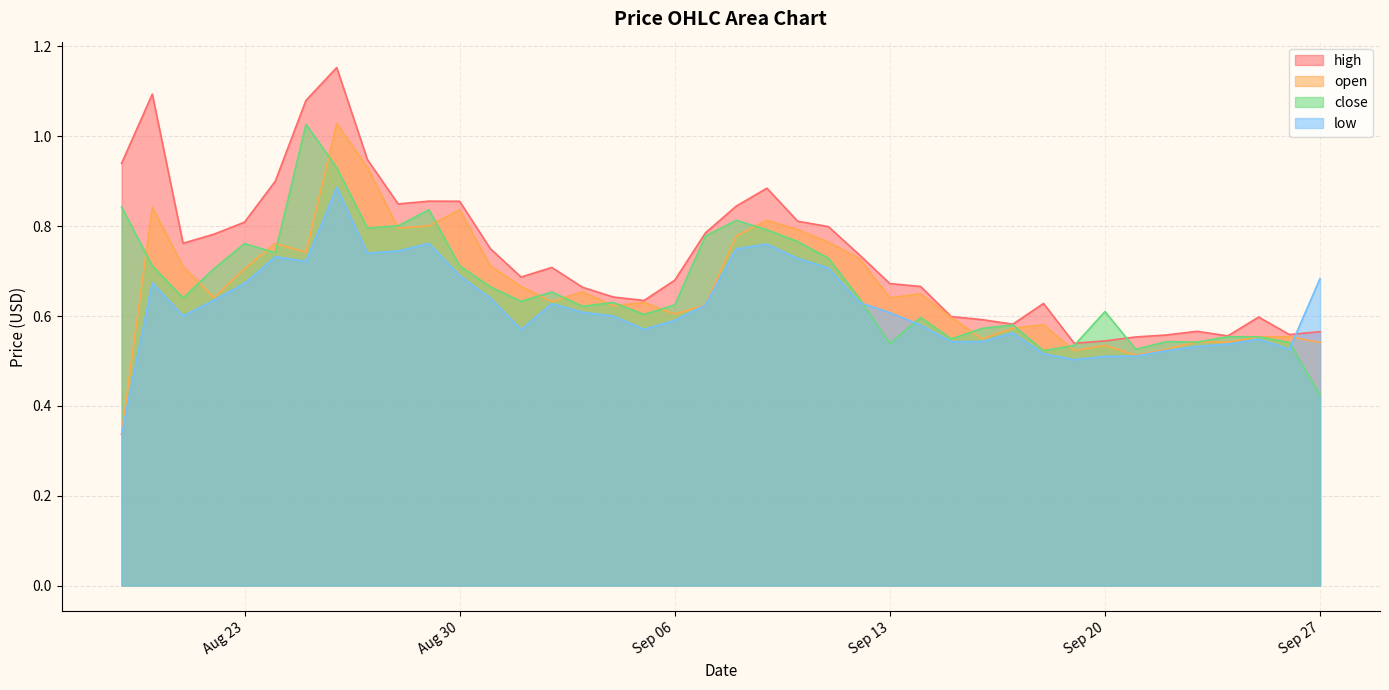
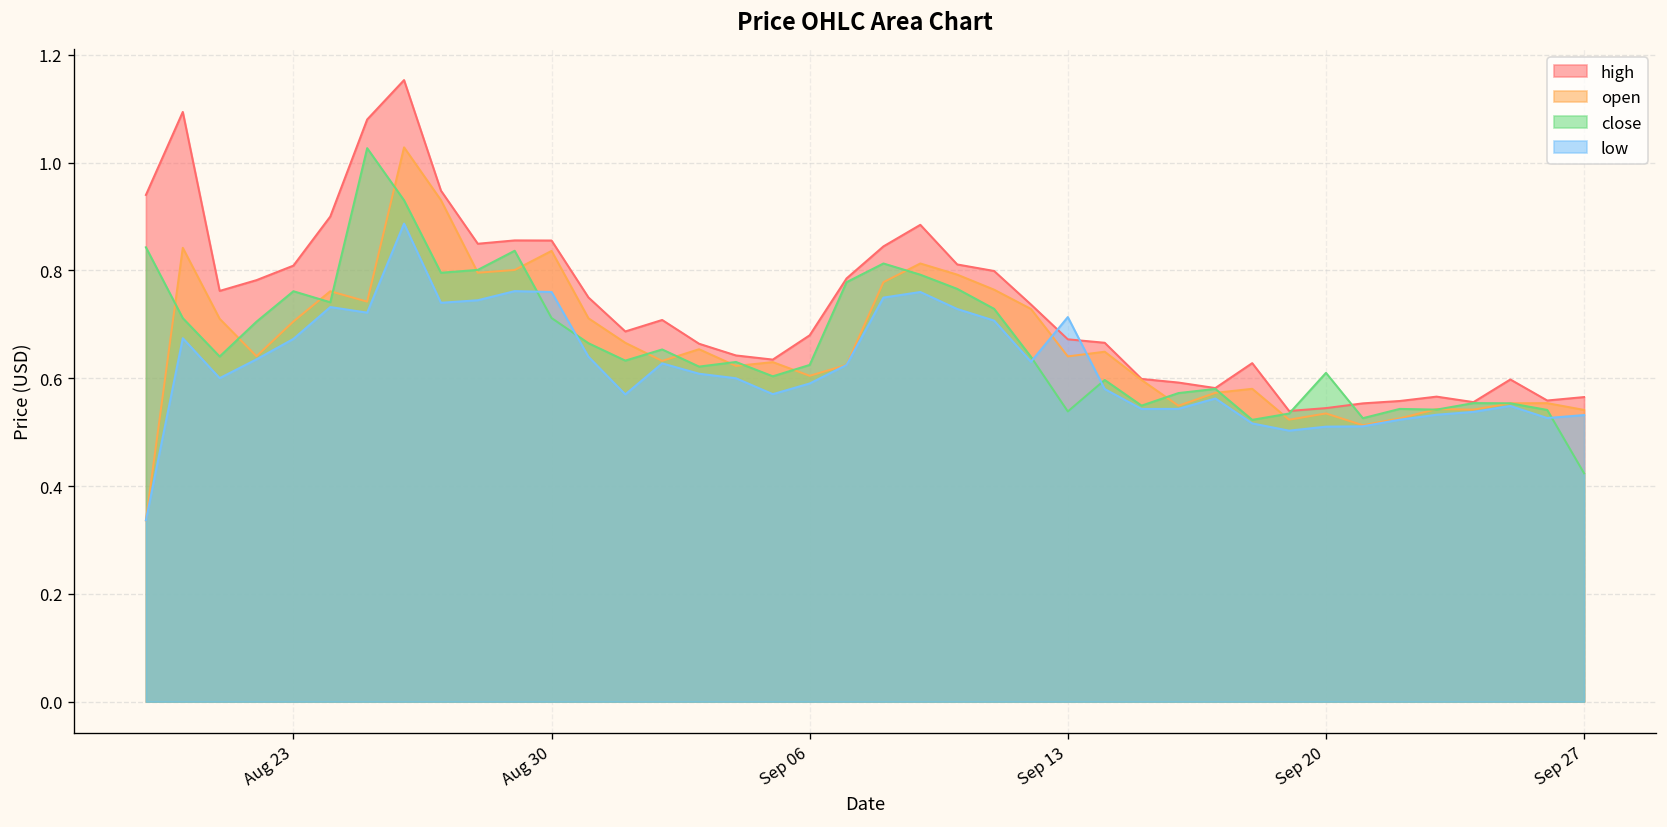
  {
    "close": {
      "Aug 23": 0.76,
      "Aug 30": 0.71,
      "Sep 06": 0.62,
      "Sep 13": 0.54,
      "Sep 20": 0.61,
      "Sep 27": 0.42
    },
    "low": {
      "Aug 23": 0.67,
-     "Aug 30": 0.69,
+     "Aug 30": 0.76,
      "Sep 06": 0.59,
-     "Sep 13": 0.61,
+     "Sep 13": 0.71,
      "Sep 20": 0.51,
-     "Sep 27": 0.68
+     "Sep 27": 0.53
    }
  }
